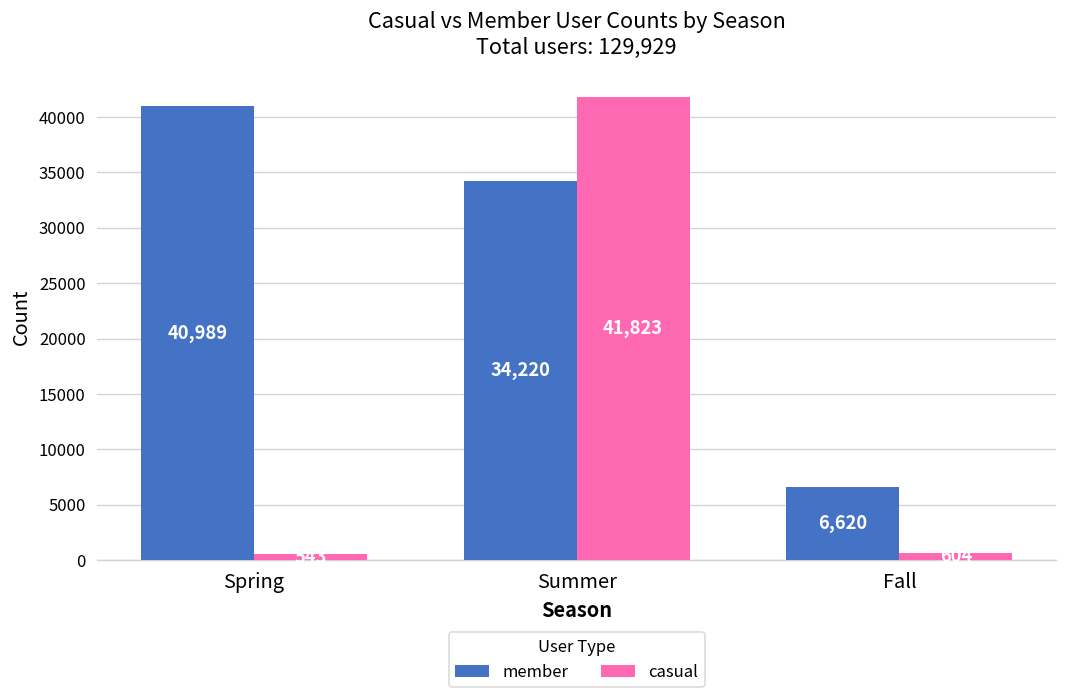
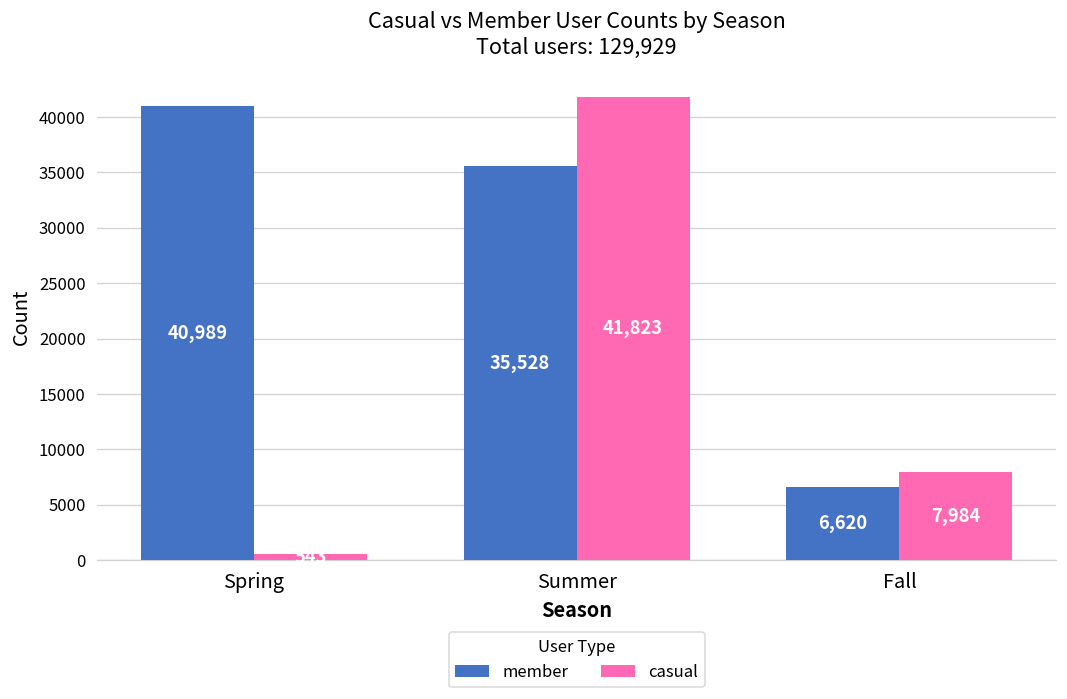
  {
    "member": {
      "Spring": "40,989",
-     "Summer": "34,220",
+     "Summer": "35,528",
      "Fall": "6,620"
    },
    "casual": {
      "Spring": "1000",
-     "Fall": "1000"
+     "Fall": "8000"
    }
  }
